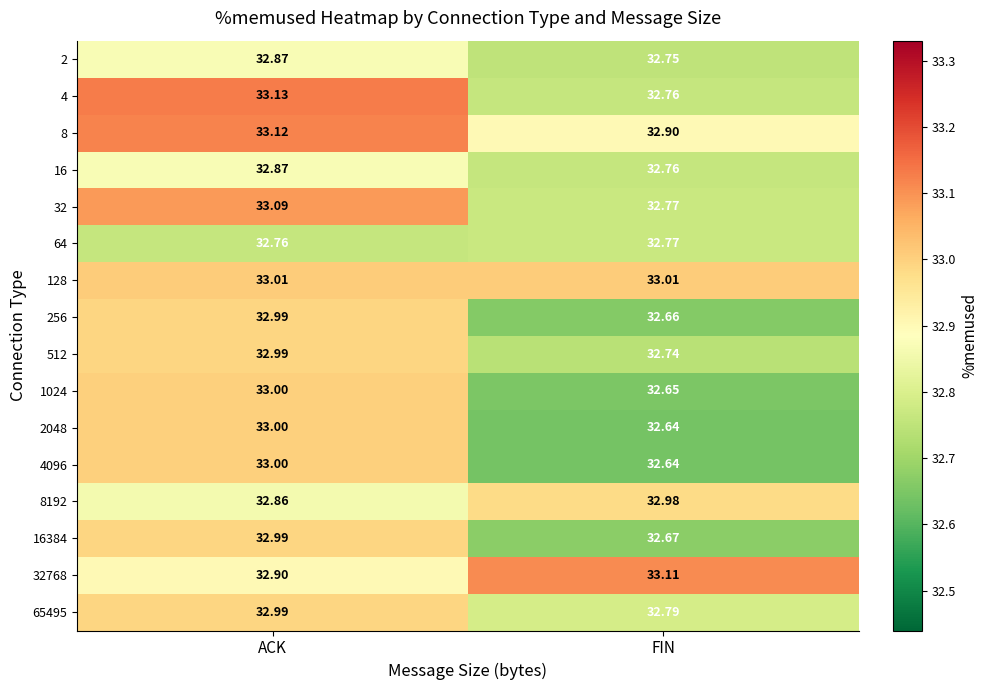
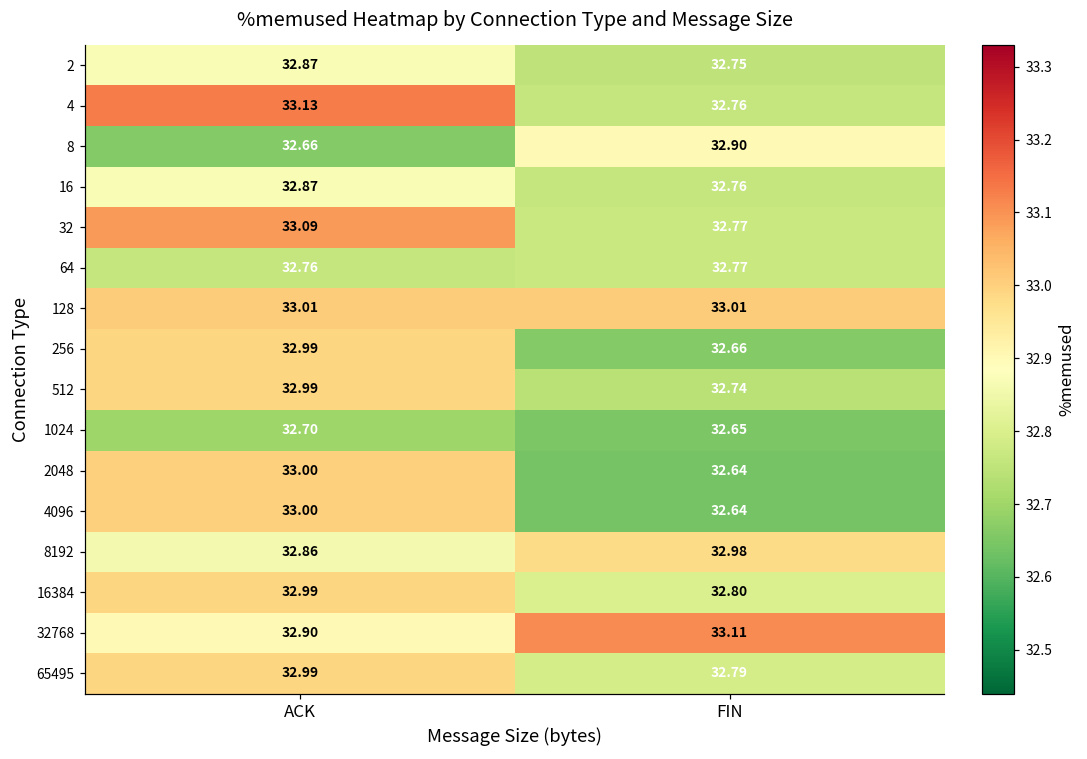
  {
    "2": {
      "ACK": 32.87,
      "FIN": 32.75
    },
    "4": {
      "ACK": 33.13,
      "FIN": 32.76
    },
    "8": {
-     "ACK": 33.12,
+     "ACK": 32.66,
      "FIN": 32.90
    },
    "16": {
      "ACK": 32.87,
      "FIN": 32.76
    },
    "32": {
      "ACK": 33.09,
      "FIN": 32.77
    },
    "64": {
      "ACK": 32.76,
      "FIN": 32.77
    },
    "128": {
      "ACK": 33.01,
      "FIN": 33.01
    },
    "256": {
      "ACK": 32.99,
      "FIN": 32.66
    },
    "512": {
      "ACK": 32.99,
      "FIN": 32.74
    },
    "1024": {
-     "ACK": 33.00,
+     "ACK": 32.70,
      "FIN": 32.65
    },
    "2048": {
      "ACK": 33.00,
      "FIN": 32.64
    },
    "4096": {
      "ACK": 33.00,
      "FIN": 32.64
    },
    "8192": {
      "ACK": 32.86,
      "FIN": 32.98
    },
    "16384": {
      "ACK": 32.99,
-     "FIN": 32.67
+     "FIN": 32.80
    },
    "32768": {
      "ACK": 32.90,
      "FIN": 33.11
    },
    "65495": {
      "ACK": 32.99,
      "FIN": 32.79
    }
  }
